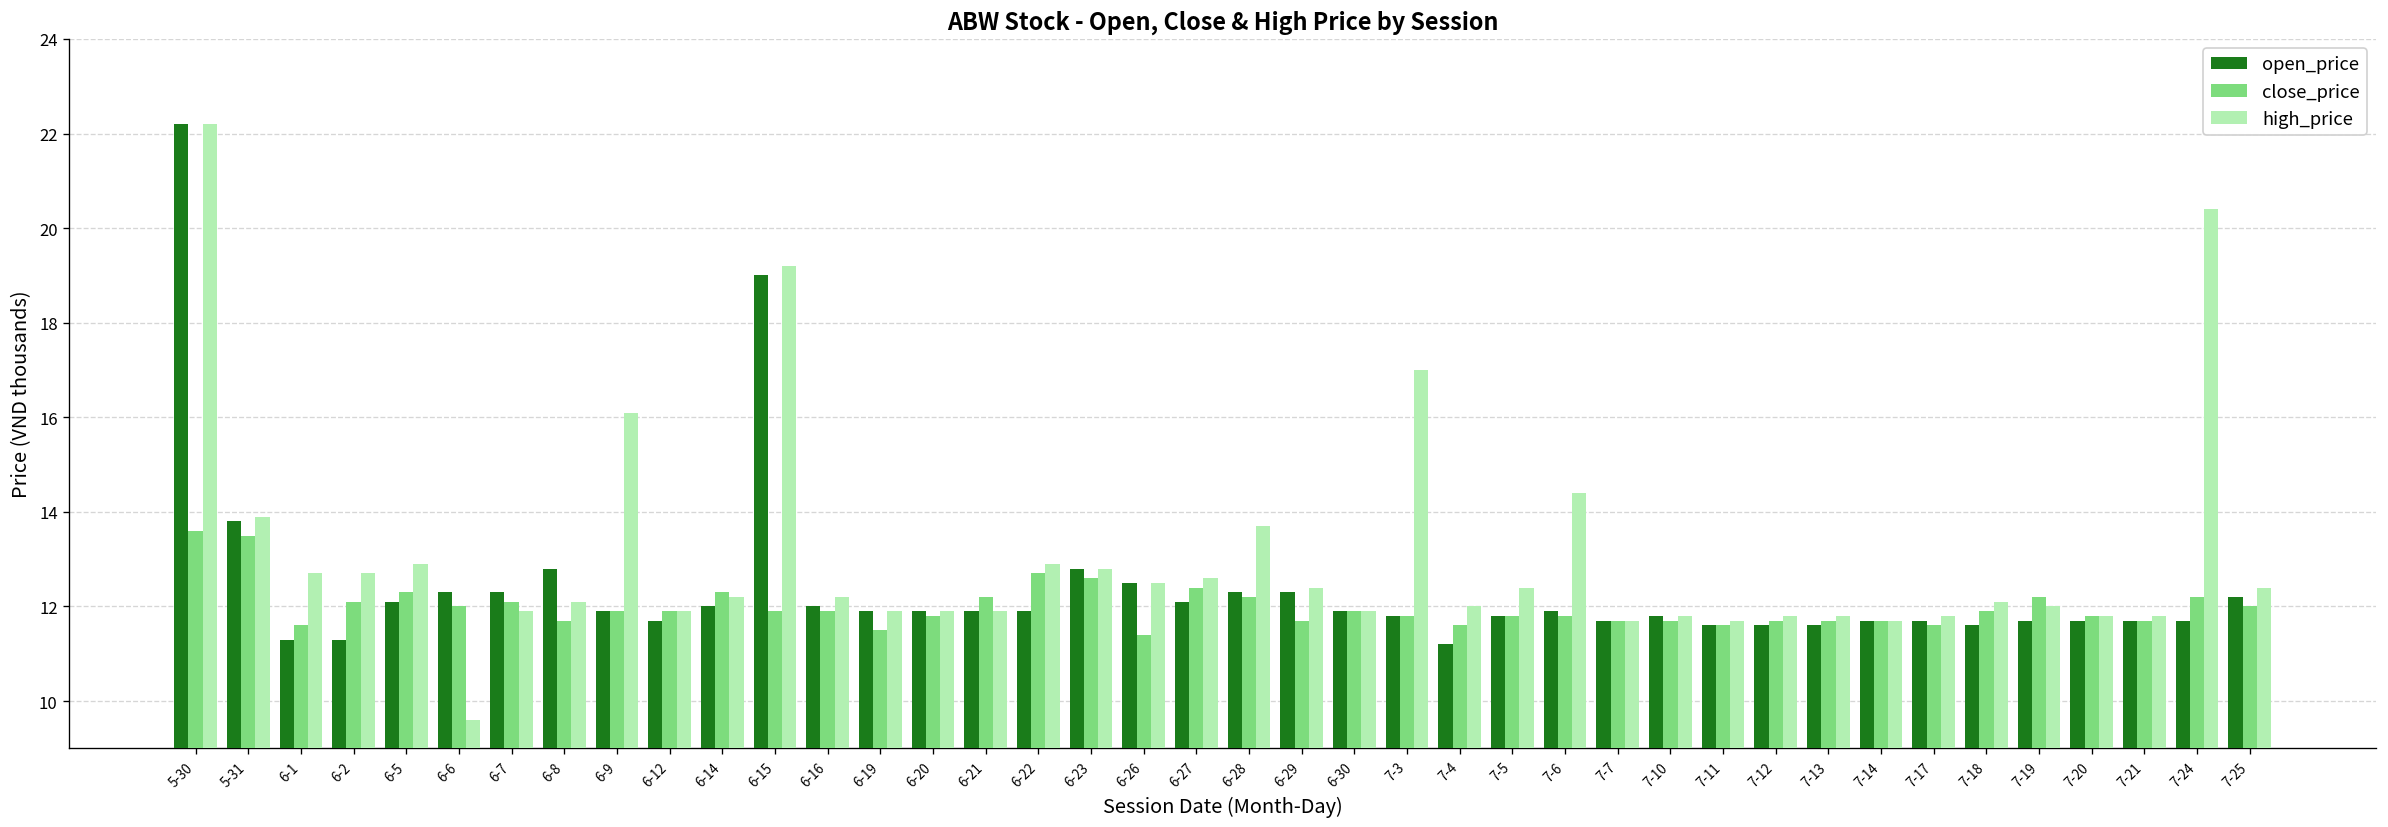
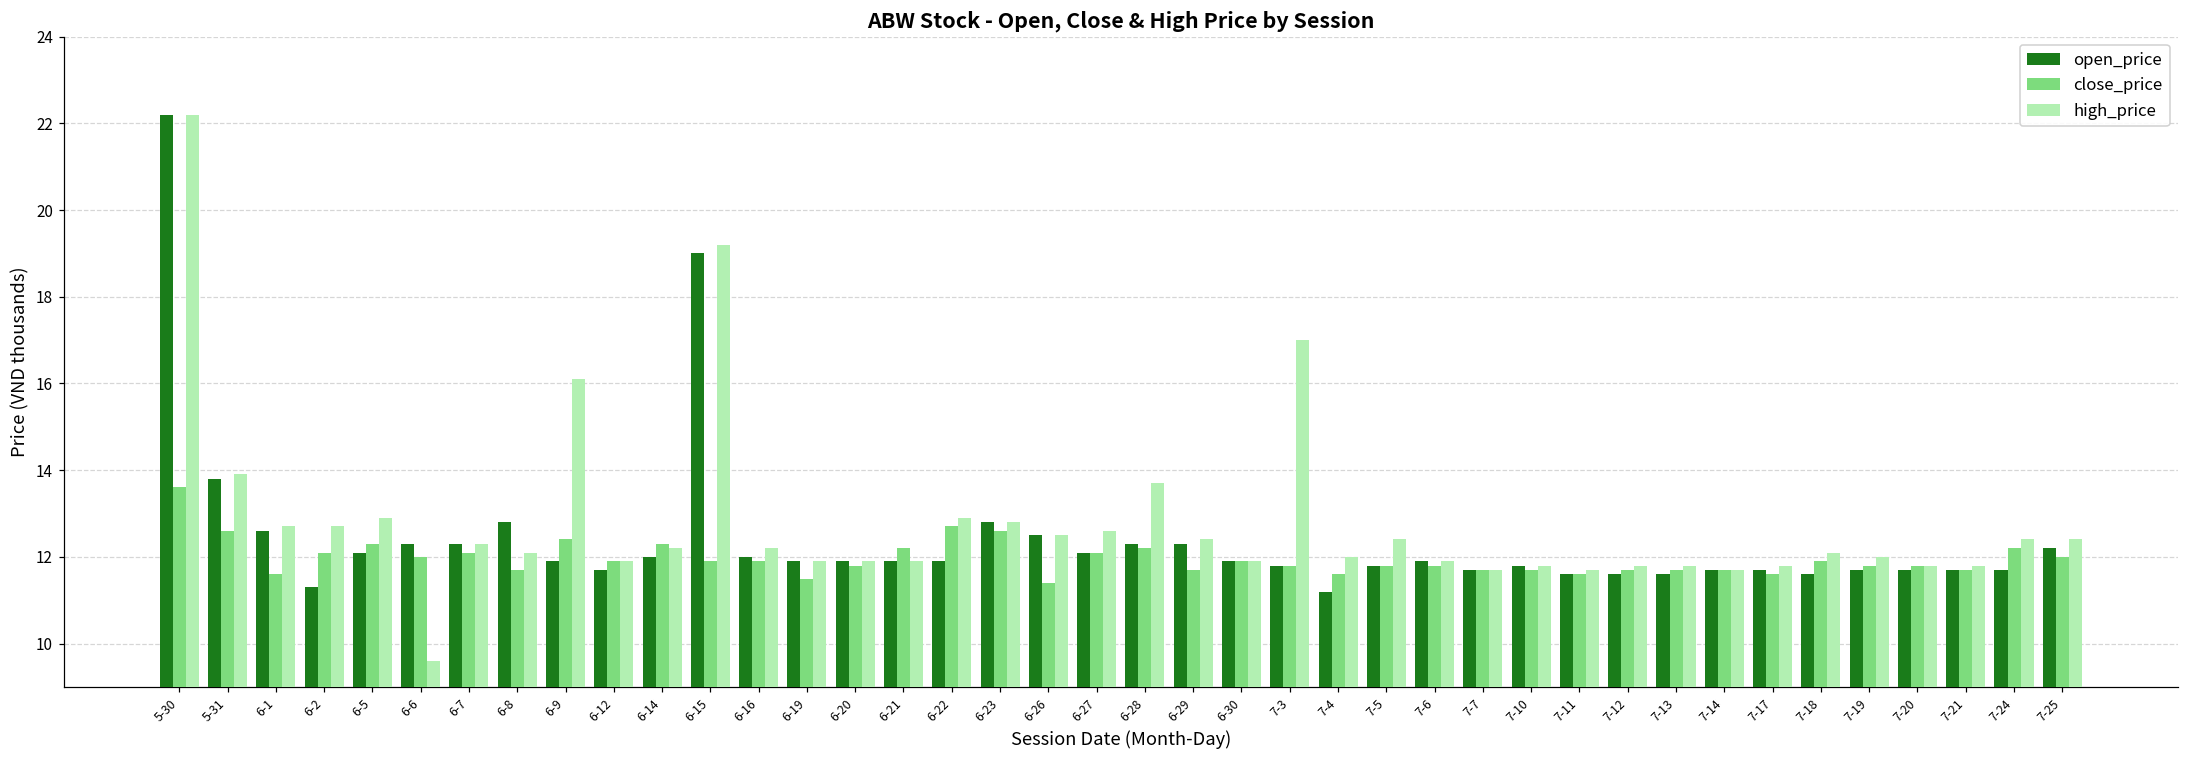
  {
    "open_price": {
      "5-30": 22.2,
      "5-31": 13.8,
-     "6-1": 11.3,
+     "6-1": 12.6,
      "6-2": 11.3,
      "6-5": 12.1,
      "6-6": 12.3,
      "6-7": 12.3,
      "6-8": 12.8,
      "6-9": 11.9,
      "6-12": 11.7,
      "6-14": 12.0,
      "6-15": 19.0,
      "6-16": 12.0,
      "6-19": 11.9,
      "6-20": 11.9,
      "6-21": 11.9,
      "6-22": 11.9,
      "6-23": 12.8,
      "6-26": 12.5,
      "6-27": 12.1,
      "6-28": 12.3,
      "6-29": 12.3,
      "6-30": 11.9,
      "7-3": 11.8,
      "7-4": 11.2,
      "7-5": 11.8,
      "7-6": 11.9,
      "7-7": 11.7,
      "7-10": 11.8,
      "7-11": 11.6,
      "7-12": 11.6,
      "7-13": 11.6,
      "7-14": 11.7,
      "7-17": 11.7,
      "7-18": 11.6,
      "7-19": 11.7,
      "7-20": 11.7,
      "7-21": 11.7,
      "7-24": 11.7,
      "7-25": 12.2
    },
    "close_price": {
      "5-30": 13.6,
-     "5-31": 13.5,
+     "5-31": 12.6,
      "6-1": 11.6,
      "6-2": 12.1,
      "6-5": 12.3,
      "6-6": 12.0,
      "6-7": 12.1,
      "6-8": 11.7,
-     "6-9": 11.9,
+     "6-9": 12.4,
      "6-12": 11.9,
      "6-14": 12.3,
      "6-15": 11.9,
      "6-16": 11.9,
      "6-19": 11.5,
      "6-20": 11.8,
      "6-21": 12.2,
      "6-22": 12.7,
      "6-23": 12.6,
      "6-26": 11.4,
-     "6-27": 12.4,
+     "6-27": 12.1,
      "6-28": 12.2,
      "6-29": 11.7,
      "6-30": 11.9,
      "7-3": 11.8,
      "7-4": 11.6,
      "7-5": 11.8,
      "7-6": 11.8,
      "7-7": 11.7,
      "7-10": 11.7,
      "7-11": 11.6,
      "7-12": 11.7,
      "7-13": 11.7,
      "7-14": 11.7,
      "7-17": 11.6,
      "7-18": 11.9,
-     "7-19": 12.2,
+     "7-19": 11.8,
      "7-20": 11.8,
      "7-21": 11.7,
      "7-24": 12.2,
      "7-25": 12.0
    },
    "high_price": {
      "5-30": 22.2,
      "5-31": 13.9,
      "6-1": 12.7,
      "6-2": 12.7,
      "6-5": 12.9,
      "6-6": 9.6,
-     "6-7": 11.9,
+     "6-7": 12.3,
      "6-8": 12.1,
      "6-9": 16.1,
      "6-12": 11.9,
      "6-14": 12.2,
      "6-15": 19.2,
      "6-16": 12.2,
      "6-19": 11.9,
      "6-20": 11.9,
      "6-21": 11.9,
      "6-22": 12.9,
      "6-23": 12.8,
      "6-26": 12.5,
      "6-27": 12.6,
      "6-28": 13.7,
      "6-29": 12.4,
      "6-30": 11.9,
      "7-3": 17.0,
      "7-4": 12.0,
      "7-5": 12.4,
-     "7-6": 14.4,
+     "7-6": 11.9,
      "7-7": 11.7,
      "7-10": 11.8,
      "7-11": 11.7,
      "7-12": 11.8,
      "7-13": 11.8,
      "7-14": 11.7,
      "7-17": 11.8,
      "7-18": 12.1,
      "7-19": 12.0,
      "7-20": 11.8,
      "7-21": 11.8,
-     "7-24": 20.4,
+     "7-24": 12.4,
      "7-25": 12.4
    }
  }
